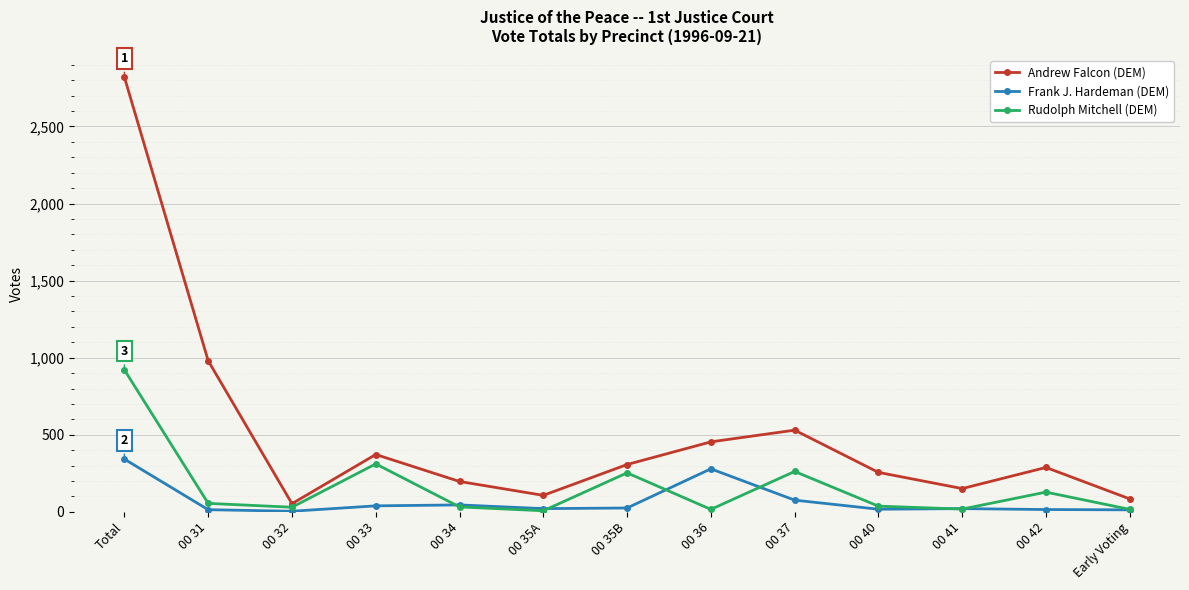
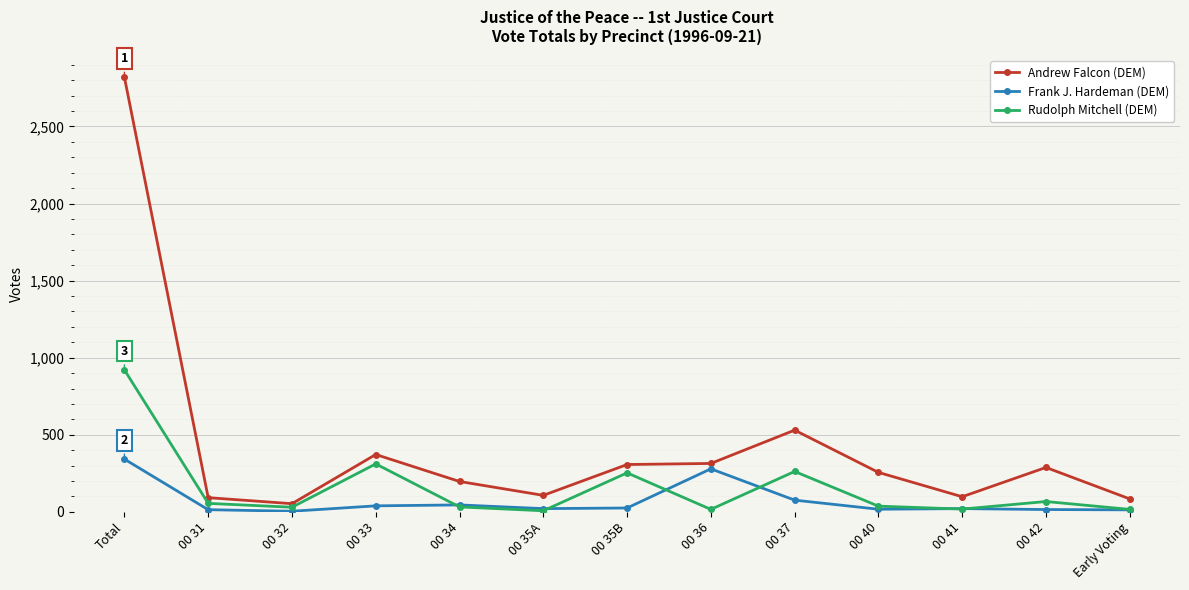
  {
    "Andrew Falcon (DEM)": {
-     "00 31": 980,
+     "00 31": 90,
      "00 32": 50,
      "00 33": 370,
      "00 34": 200,
      "00 35A": 110,
      "00 35B": 310,
-     "00 36": 450,
+     "00 36": 310,
      "00 37": 530,
      "00 40": 260,
-     "00 41": 150,
+     "00 41": 100,
      "00 42": 290,
      "Early Voting": 80
    },
    "Frank J. Hardeman (DEM)": {
      "00 31": 10,
      "00 32": 0,
      "00 33": 40,
      "00 35B": 30,
      "00 36": 280,
      "00 37": 80,
      "00 40": 20,
      "00 42": 20
    },
    "Rudolph Mitchell (DEM)": {
      "00 31": 60,
      "00 32": 30,
      "00 33": 310,
      "00 35B": 250,
      "00 36": 20,
      "00 37": 260,
      "00 40": 40,
-     "00 42": 130
+     "00 42": 70
    }
  }
